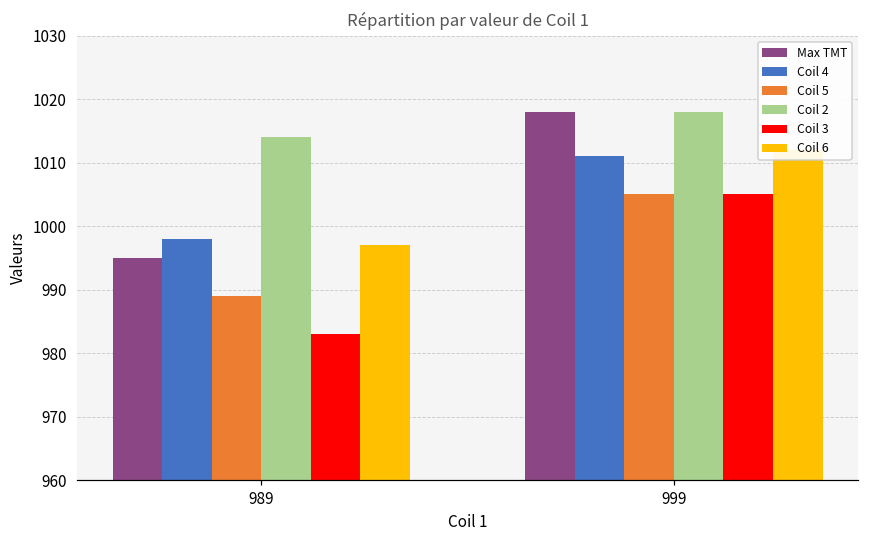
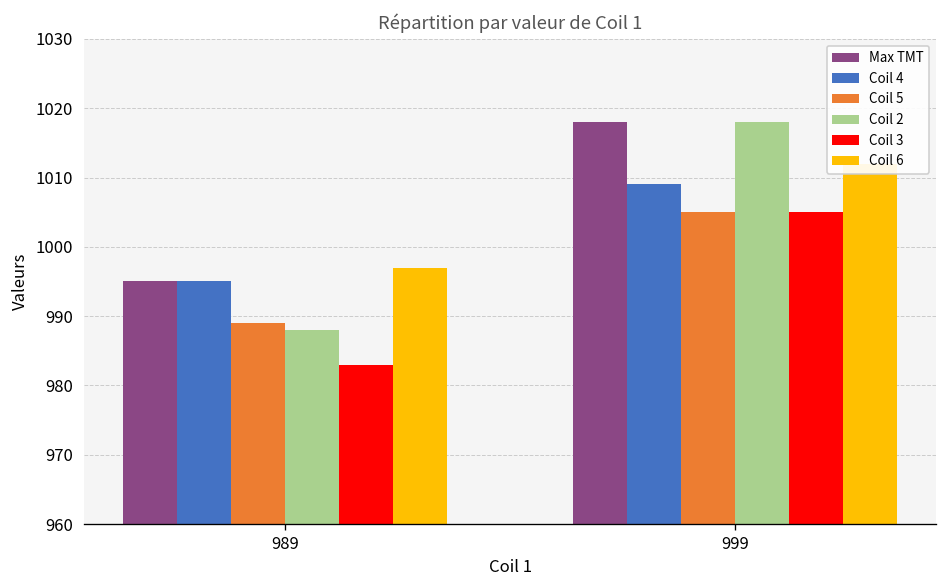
  {
    "Max TMT": {
      "989": 995,
      "999": 1018
    },
    "Coil 4": {
-     "989": 998,
-     "999": 1011
+     "989": 995,
+     "999": 1009
    },
    "Coil 5": {
      "989": 989,
      "999": 1005
    },
    "Coil 2": {
-     "989": 1014,
+     "989": 988,
      "999": 1018
    },
    "Coil 3": {
      "989": 983,
      "999": 1005
    },
    "Coil 6": {
      "989": 997,
      "999": 1012
    }
  }
